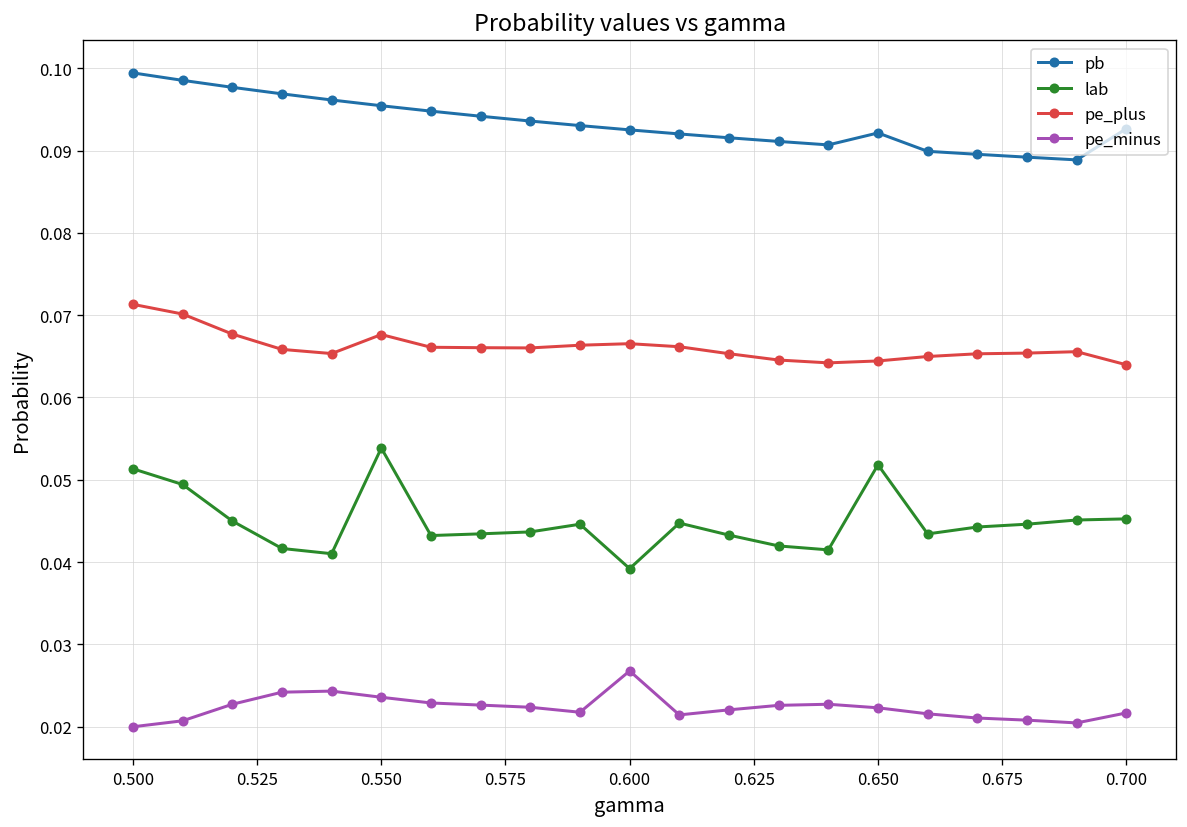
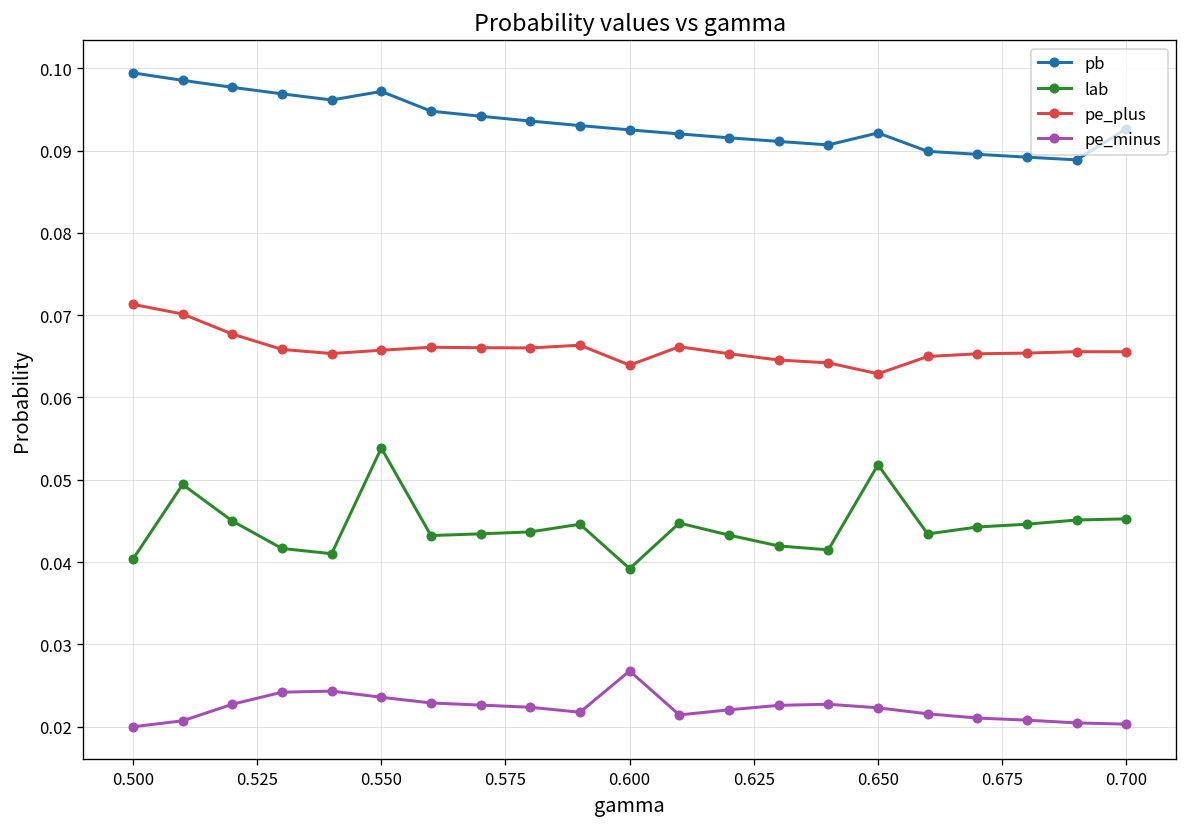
  {
    "pb": {
      "0.500": 0.099,
-     "0.550": 0.095,
+     "0.550": 0.097,
      "0.600": 0.093,
      "0.650": 0.092
    },
    "lab": {
-     "0.500": 0.051,
+     "0.500": 0.040,
      "0.550": 0.054,
      "0.600": 0.039,
      "0.650": 0.052,
      "0.700": 0.045
    },
    "pe_plus": {
      "0.500": 0.071,
-     "0.550": 0.068,
-     "0.600": 0.067,
-     "0.650": 0.064,
-     "0.700": 0.064
+     "0.550": 0.066,
+     "0.600": 0.064,
+     "0.650": 0.063,
+     "0.700": 0.066
    },
    "pe_minus": {
      "0.500": 0.020,
      "0.550": 0.024,
      "0.600": 0.027,
      "0.650": 0.022,
-     "0.700": 0.022
+     "0.700": 0.020
    }
  }
